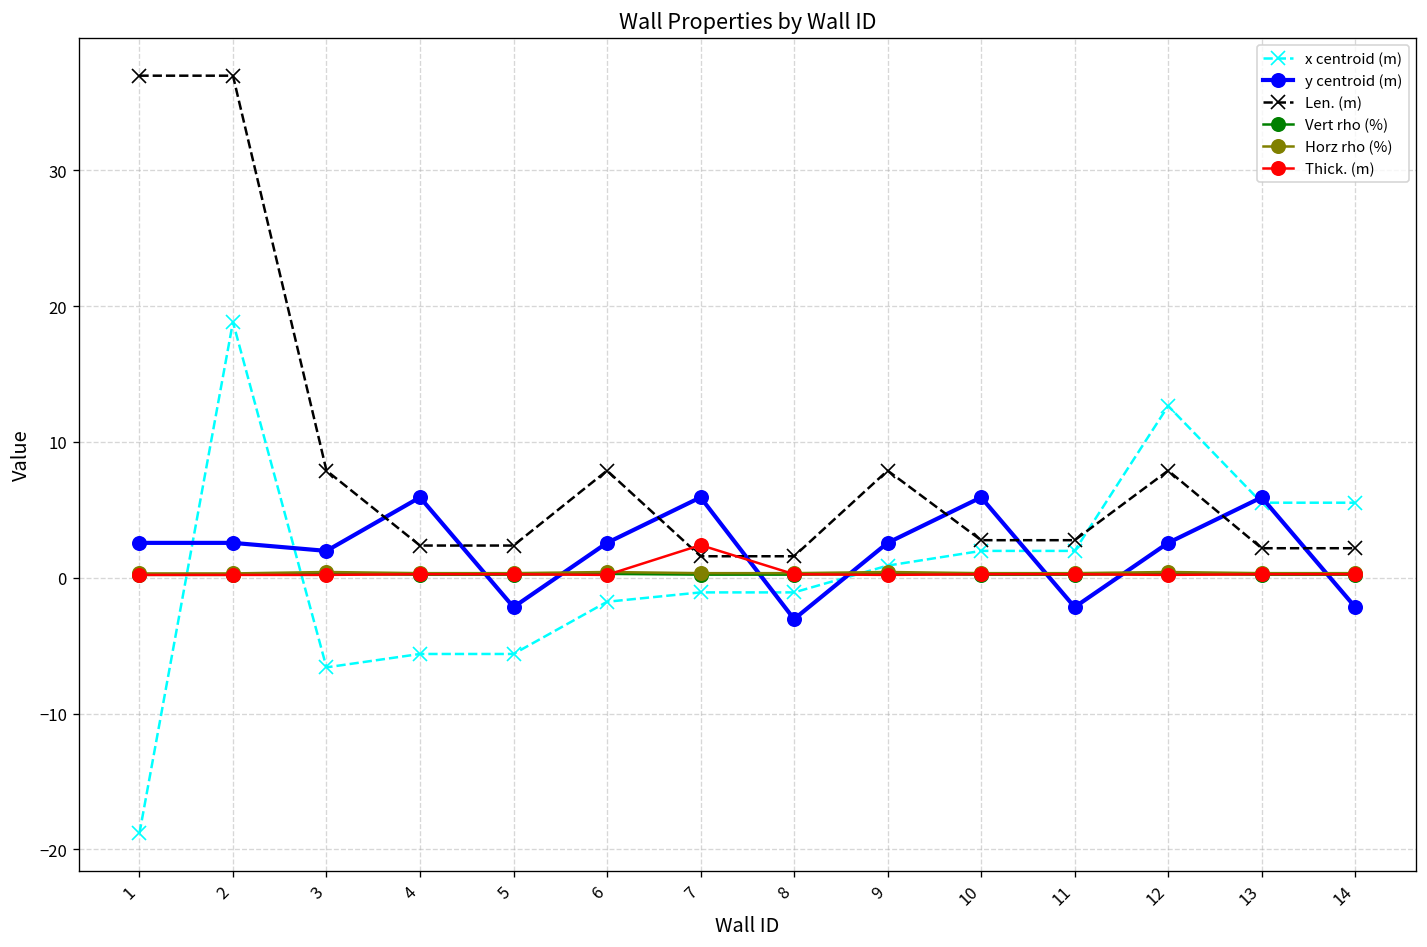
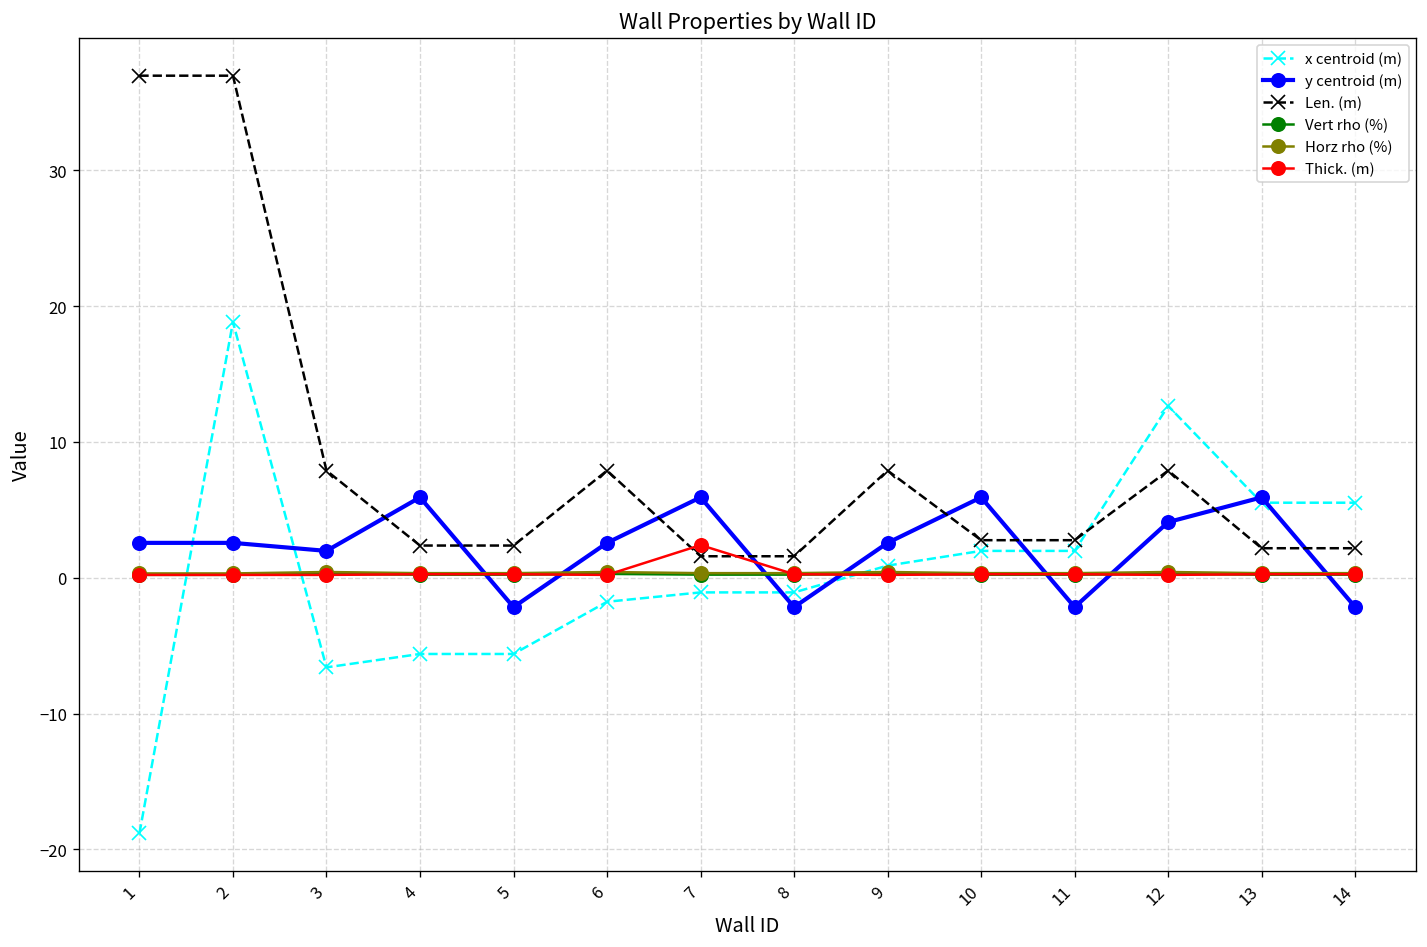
  {
    "x centroid (m)": {
      "1": -18.8,
      "2": 18.8,
      "3": -6.6,
      "4": -5.6,
      "5": -5.6,
      "6": -1.8,
      "7": -1.1,
      "8": -1.1,
      "9": 0.9,
      "10": 2.0,
      "11": 2.0,
      "12": 12.6,
      "13": 5.5,
      "14": 5.5
    },
    "y centroid (m)": {
      "1": 2.6,
      "2": 2.6,
      "3": 2.0,
      "4": 5.9,
      "5": -2.2,
      "6": 2.6,
      "7": 5.9,
-     "8": -3.1,
+     "8": -2.2,
      "9": 2.6,
      "10": 5.9,
      "11": -2.2,
-     "12": 2.6,
+     "12": 4.1,
      "13": 5.9,
      "14": -2.2
    },
    "Len. (m)": {
      "1": 37.0,
      "2": 37.0,
      "3": 7.9,
      "4": 2.4,
      "5": 2.4,
      "6": 7.9,
      "7": 1.6,
      "8": 1.6,
      "9": 7.9,
      "10": 2.8,
      "11": 2.8,
      "12": 7.9,
      "13": 2.2,
      "14": 2.2
    },
    "Thick. (m)": {
      "7": 2.4
    }
  }
